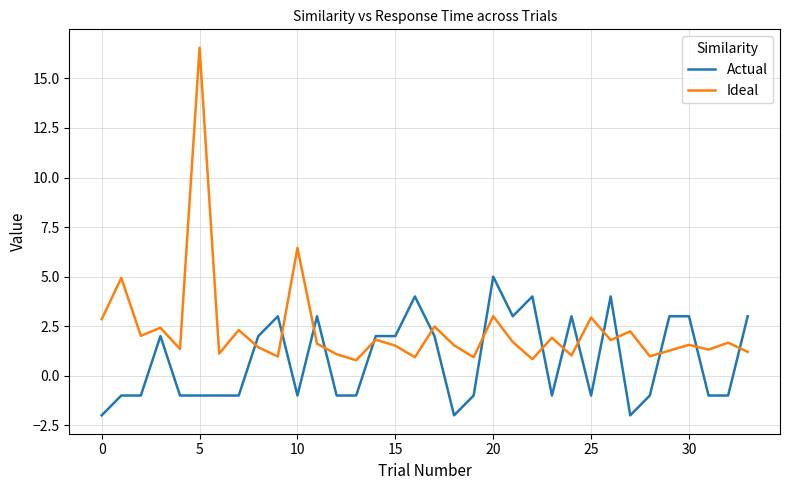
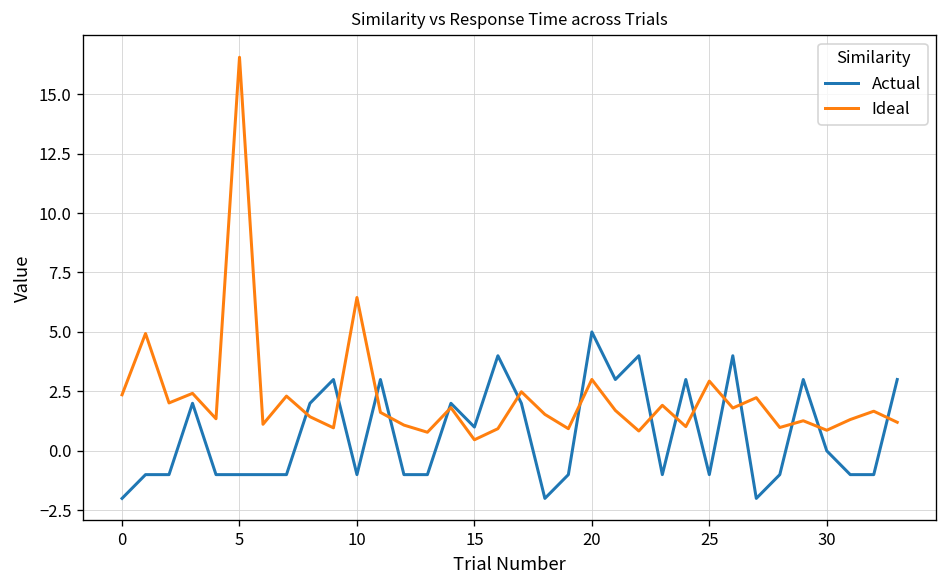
  {
    "Actual": {
      "0": -2,
      "5": -1,
      "10": -1,
-     "15": 2,
+     "15": 1,
      "20": 5,
      "25": -1,
-     "30": 3
+     "30": 0
    },
    "Ideal": {
-     "0": 2.9,
+     "0": 2.4,
      "5": 16.6,
      "10": 6.4,
-     "15": 1.5,
+     "15": 0.5,
      "20": 3.0,
      "25": 2.9,
-     "30": 1.6
+     "30": 0.9
    }
  }
